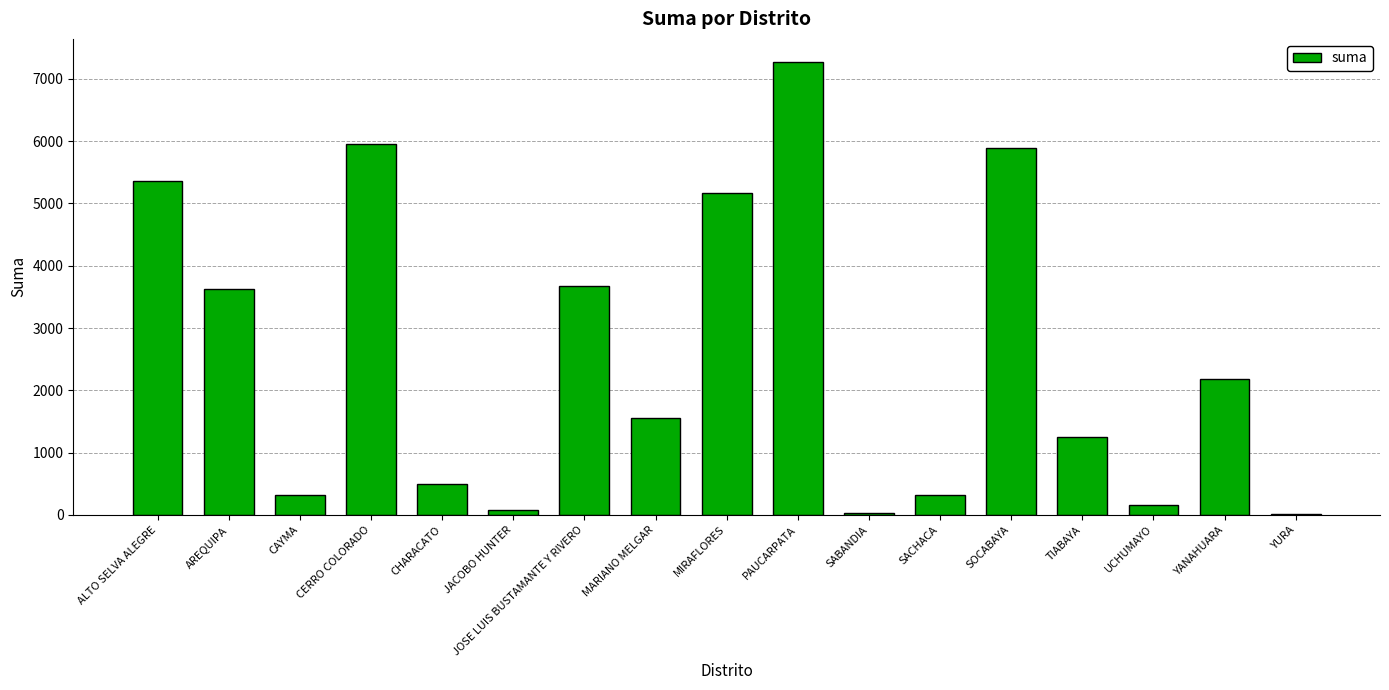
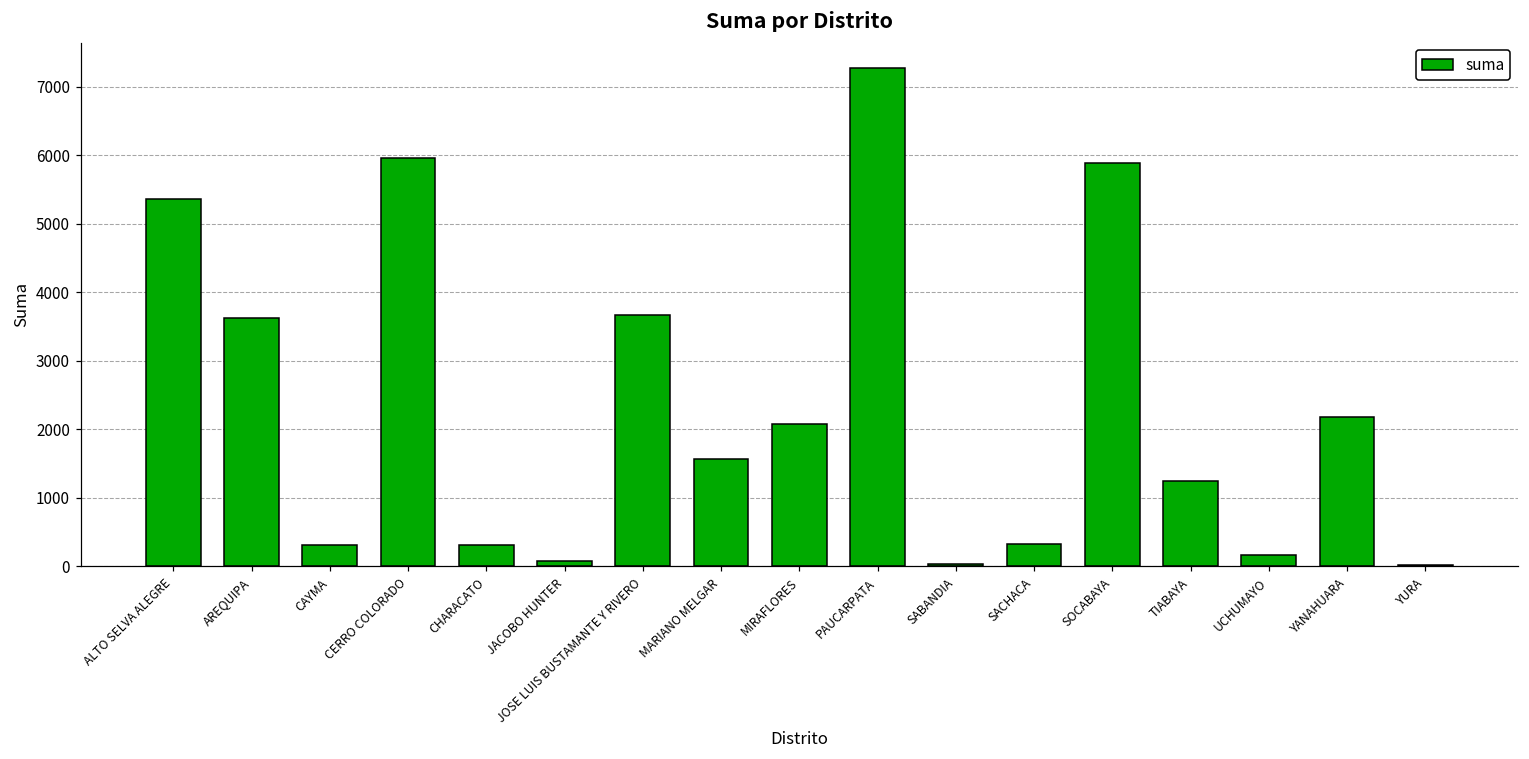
  {
    "ALTO SELVA ALEGRE": 5400,
    "AREQUIPA": 3600,
    "CAYMA": 300,
    "CERRO COLORADO": 6000,
-   "CHARACATO": 500,
+   "CHARACATO": 300,
    "JACOBO HUNTER": 100,
    "JOSE LUIS BUSTAMANTE Y RIVERO": 3700,
    "MARIANO MELGAR": 1600,
-   "MIRAFLORES": 5200,
+   "MIRAFLORES": 2100,
    "PAUCARPATA": 7300,
    "SACHACA": 300,
    "SOCABAYA": 5900,
    "TIABAYA": 1200,
    "UCHUMAYO": 200,
    "YANAHUARA": 2200
  }
